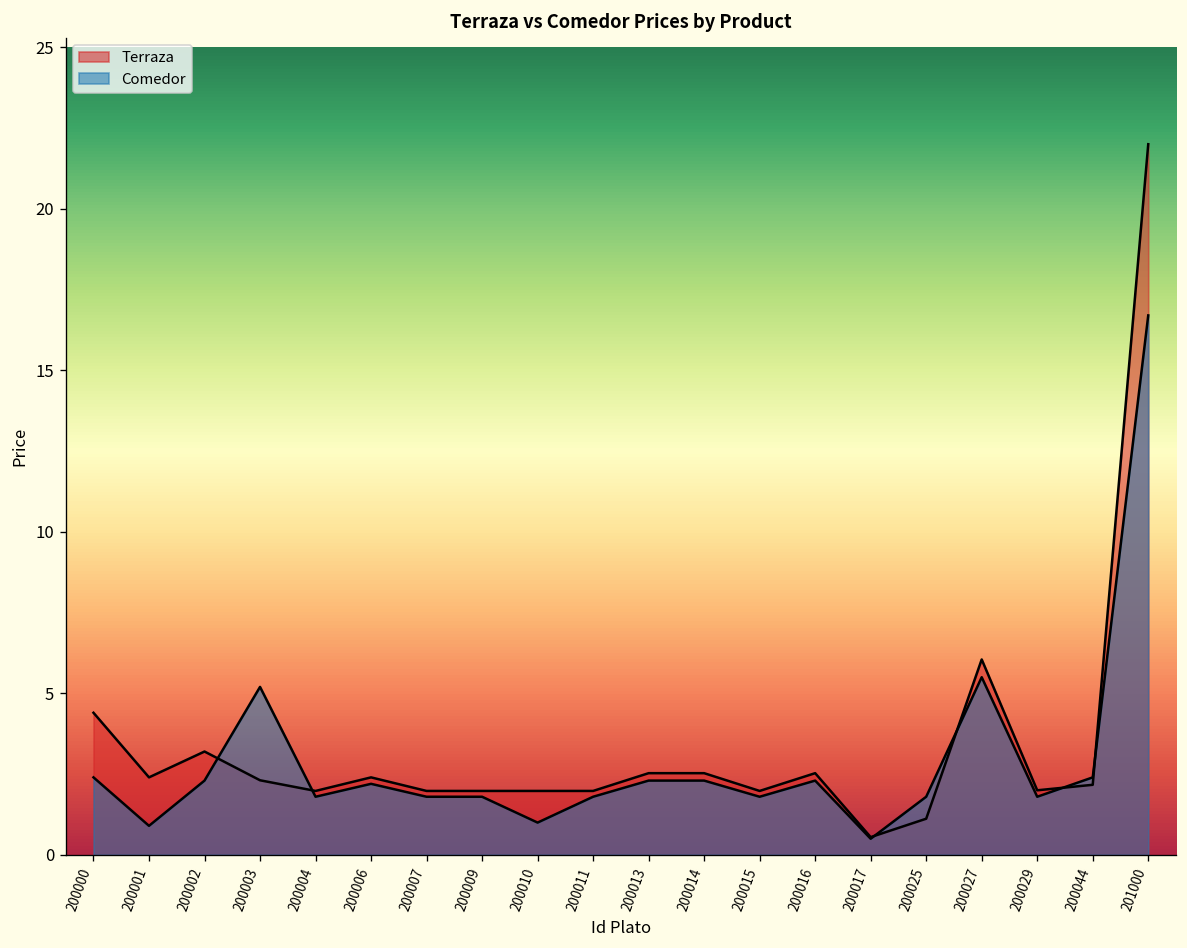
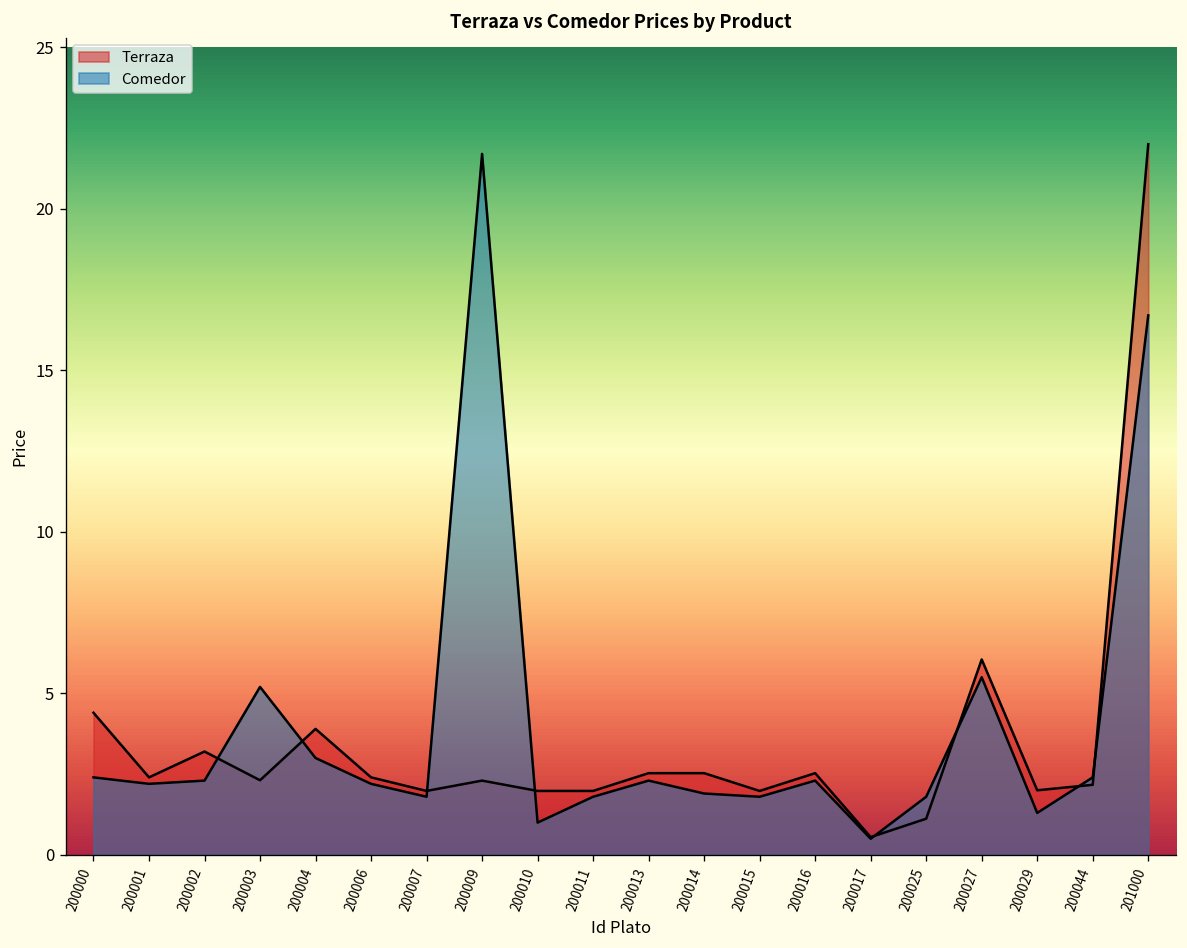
  {
    "Terraza": {
      "200000": 4.4,
      "200001": 2.4,
      "200002": 3.2,
      "200003": 2.3,
-     "200004": 2.0,
+     "200004": 3.9,
      "200006": 2.4,
      "200007": 2.0,
-     "200009": 2.0,
+     "200009": 2.3,
      "200010": 2.0,
      "200011": 2.0,
      "200013": 2.5,
      "200014": 2.5,
      "200015": 2.0,
      "200016": 2.5,
      "200025": 1.1,
      "200027": 6.1,
      "200029": 2.0,
      "200044": 2.2,
      "201000": 22.0
    },
    "Comedor": {
      "200000": 2.4,
-     "200001": 0.9,
+     "200001": 2.2,
      "200002": 2.3,
      "200003": 5.2,
-     "200004": 1.8,
+     "200004": 3.0,
      "200006": 2.2,
      "200007": 1.8,
-     "200009": 1.8,
+     "200009": 21.7,
      "200010": 1.0,
      "200011": 1.8,
      "200013": 2.3,
-     "200014": 2.3,
+     "200014": 1.9,
      "200015": 1.8,
      "200016": 2.3,
      "200025": 1.8,
      "200027": 5.5,
-     "200029": 1.8,
+     "200029": 1.3,
      "200044": 2.4,
      "201000": 16.7
    }
  }
